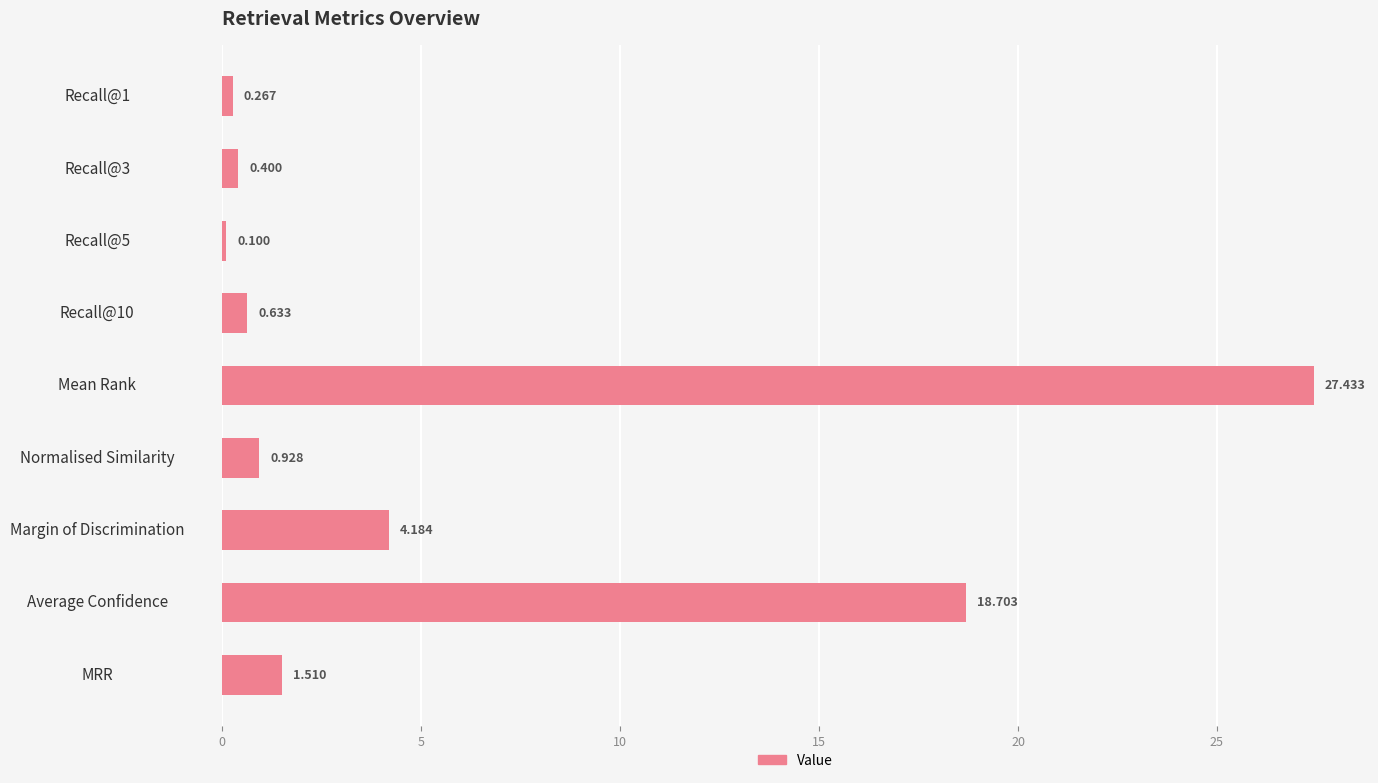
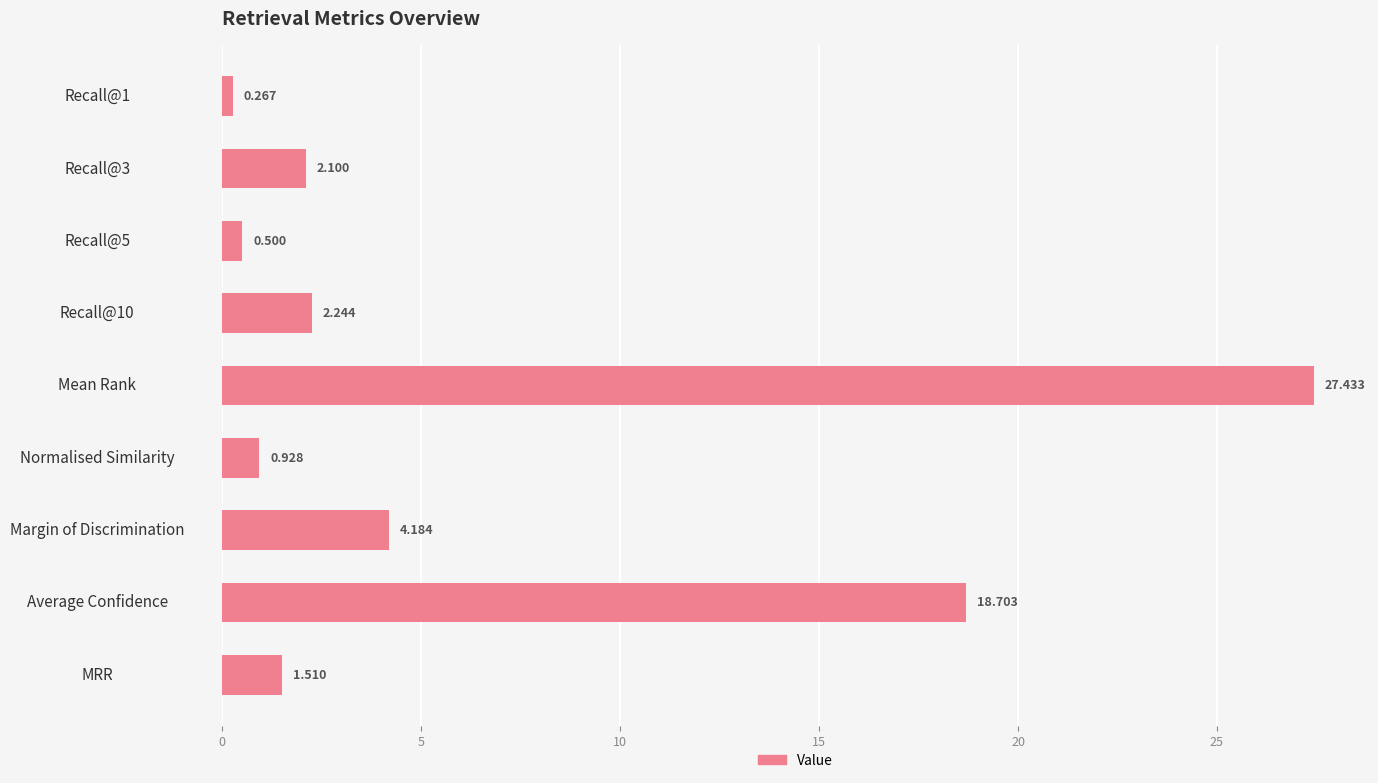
  {
    "Recall@1": 0.267,
-   "Recall@3": 0.400,
-   "Recall@5": 0.100,
-   "Recall@10": 0.633,
+   "Recall@3": 2.100,
+   "Recall@5": 0.500,
+   "Recall@10": 2.244,
    "Mean Rank": 27.433,
    "Normalised Similarity": 0.928,
    "Margin of Discrimination": 4.184,
    "Average Confidence": 18.703,
    "MRR": 1.510
  }
